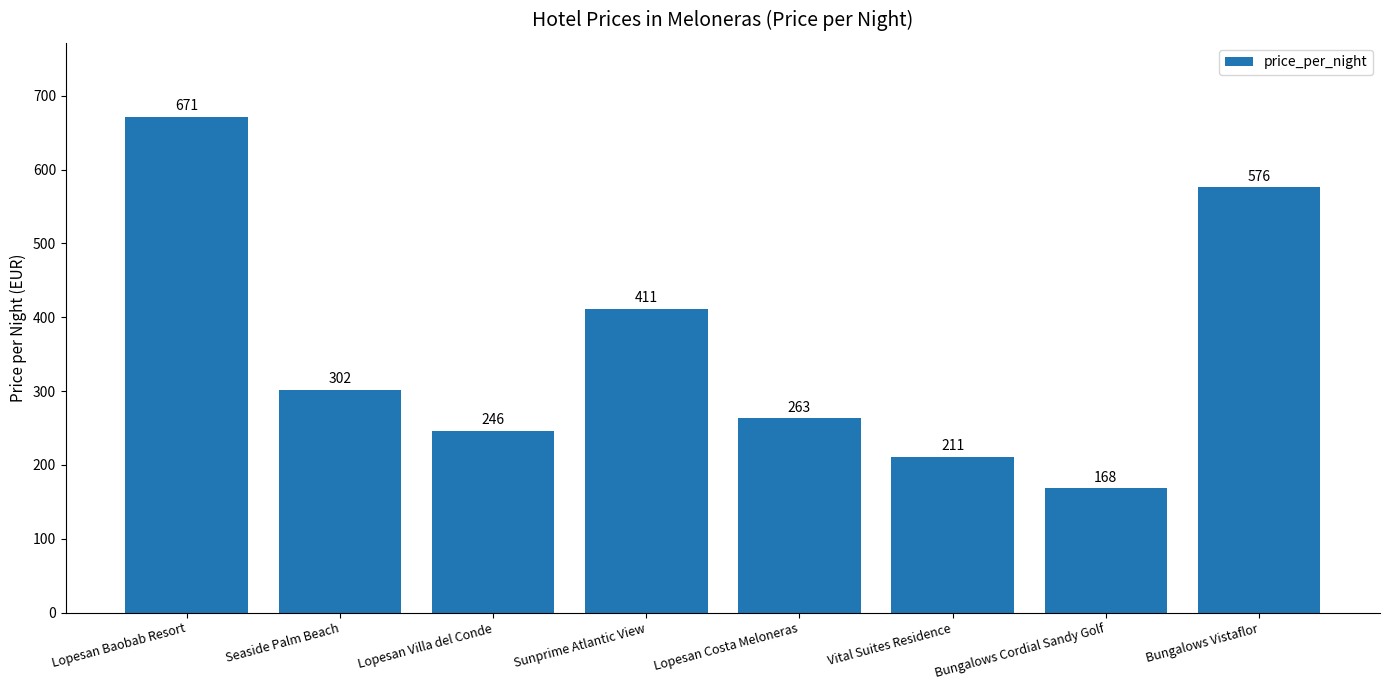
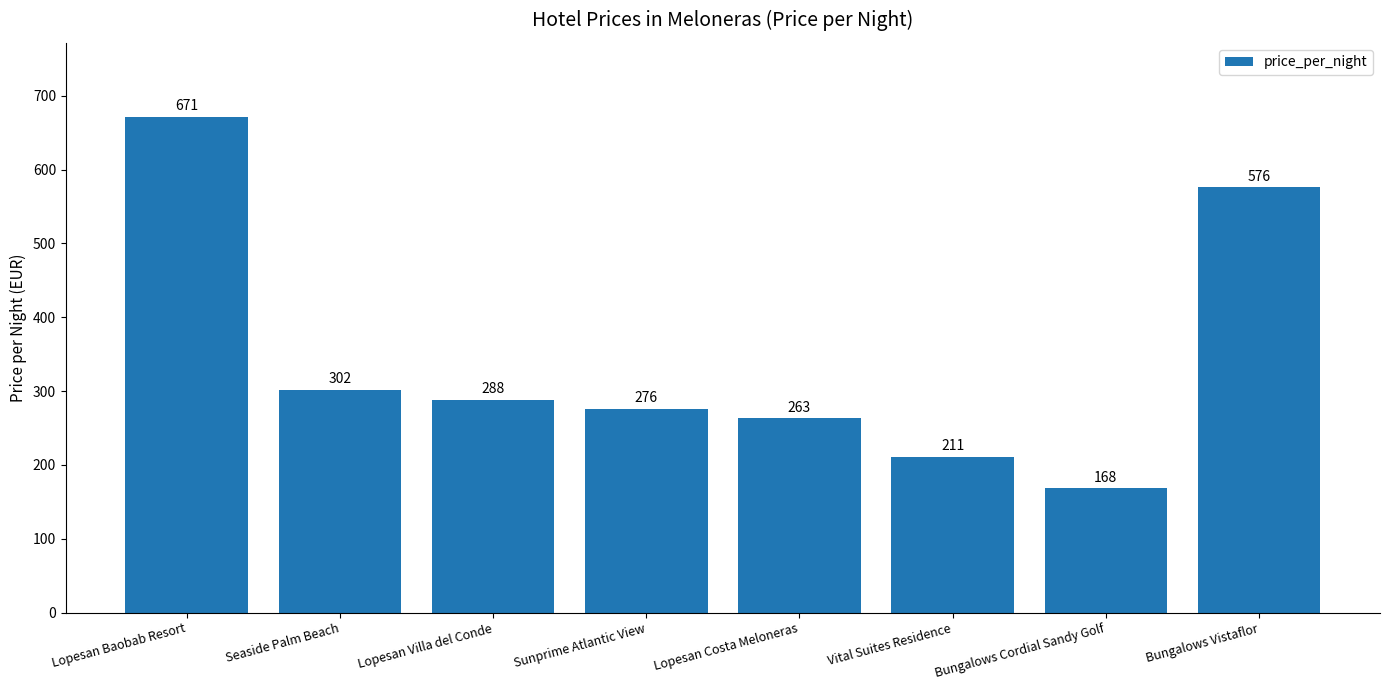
  {
    "Lopesan Baobab Resort": 671,
    "Seaside Palm Beach": 302,
-   "Lopesan Villa del Conde": 246,
-   "Sunprime Atlantic View": 411,
+   "Lopesan Villa del Conde": 288,
+   "Sunprime Atlantic View": 276,
    "Lopesan Costa Meloneras": 263,
    "Vital Suites Residence": 211,
    "Bungalows Cordial Sandy Golf": 168,
    "Bungalows Vistaflor": 576
  }
